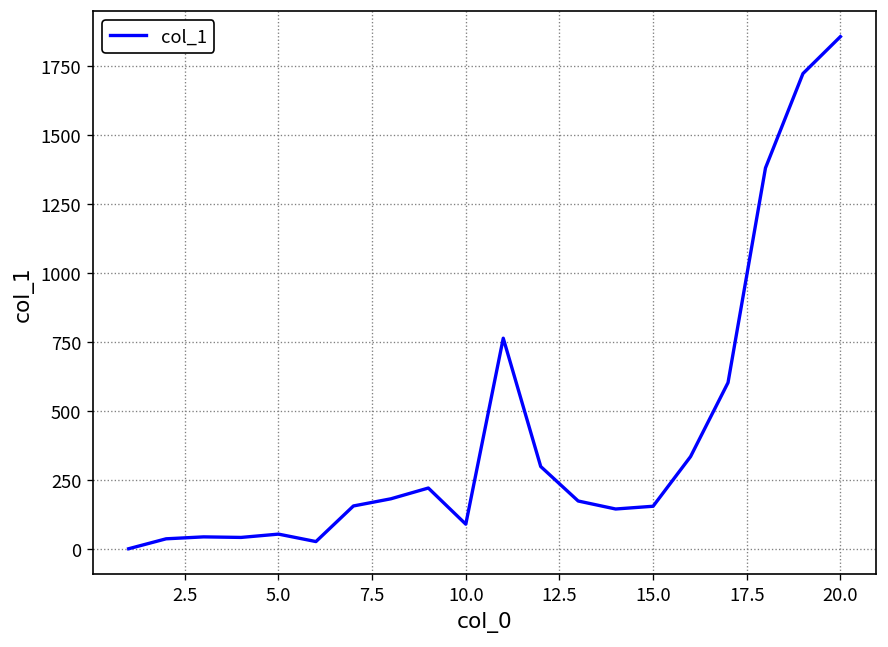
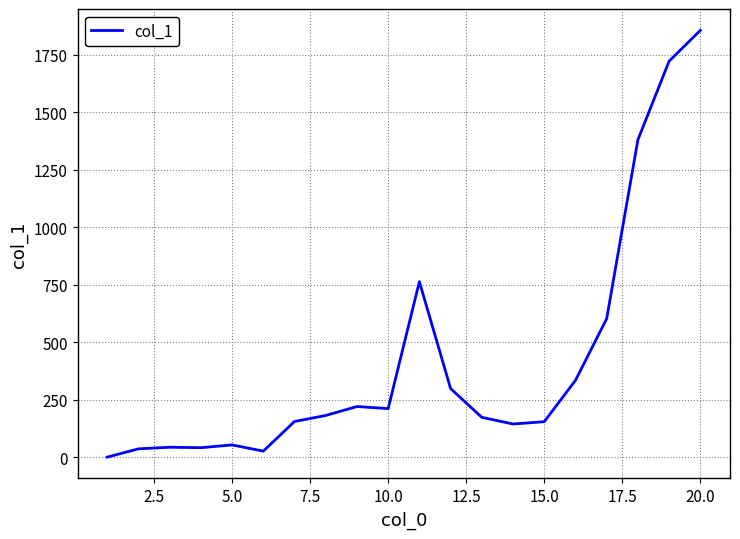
  {
    "5.0": 50,
-   "10.0": 90,
+   "10.0": 210,
    "15.0": 160,
    "20.0": 1860
  }
